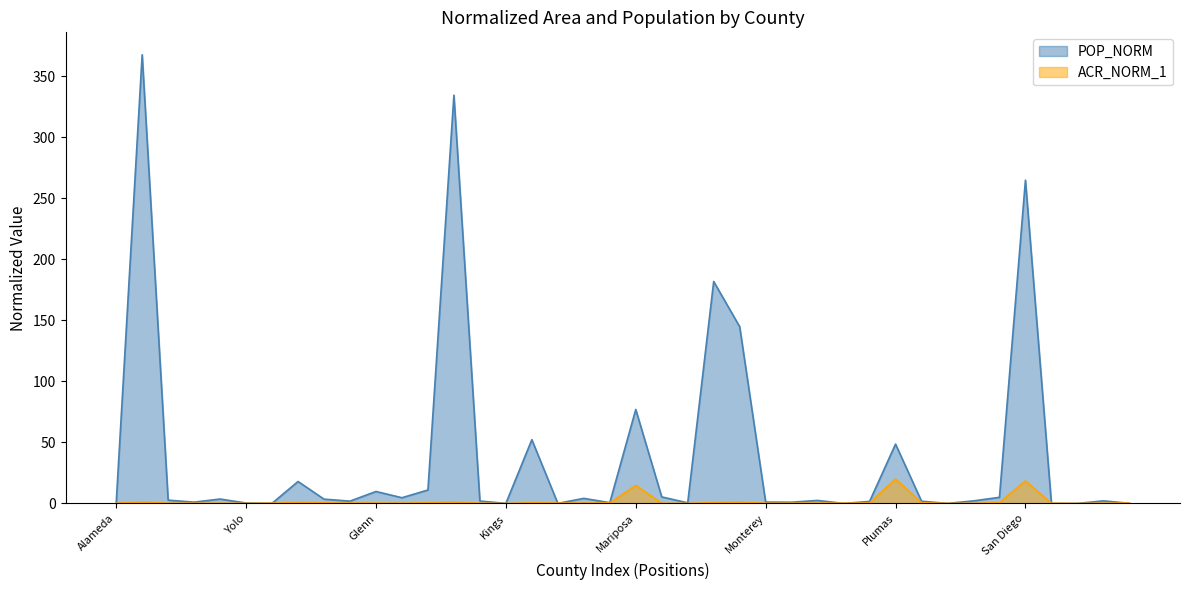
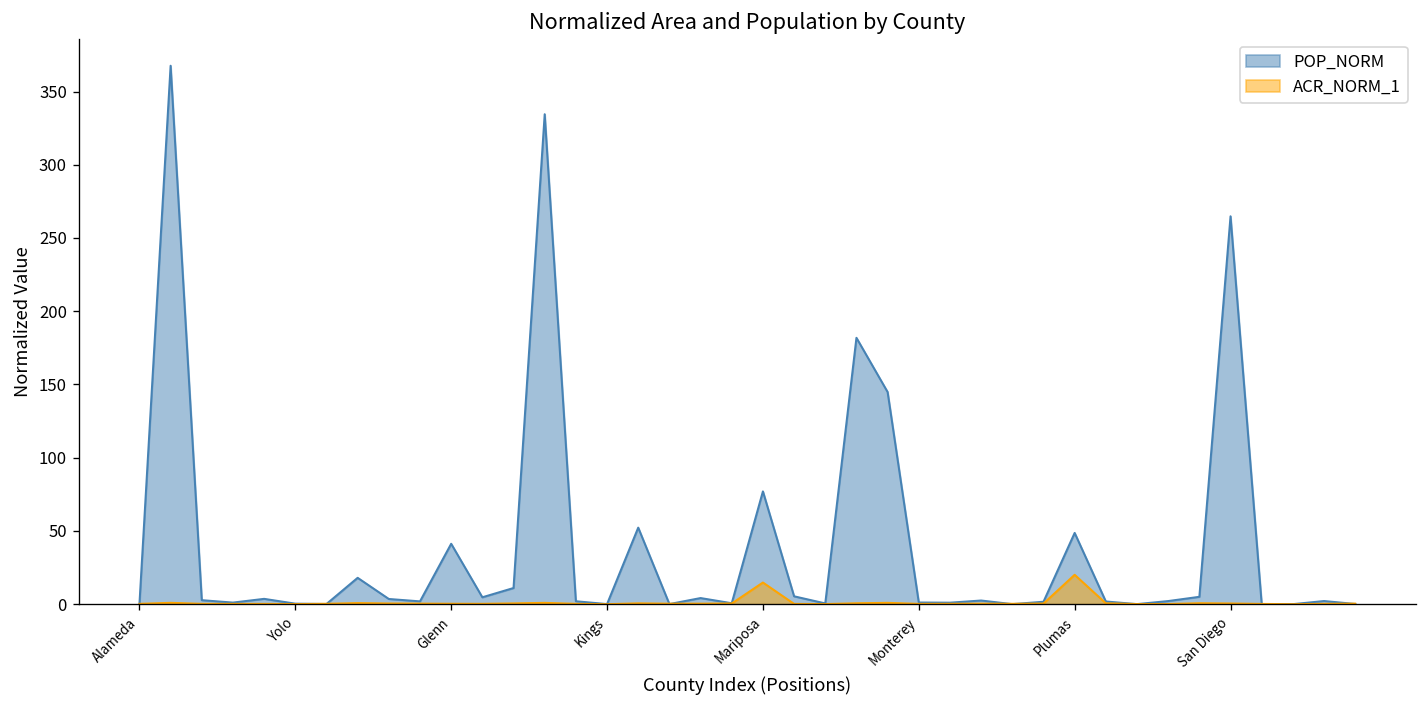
  {
    "POP_NORM": {
-     "Glenn": 10,
+     "Glenn": 41,
      "Mariposa": 77,
      "Plumas": 49,
      "San Diego": 265
    },
    "ACR_NORM_1": {
      "Glenn": 0,
      "Mariposa": 15,
      "Plumas": 20,
-     "San Diego": 18
+     "San Diego": 0
    }
  }
